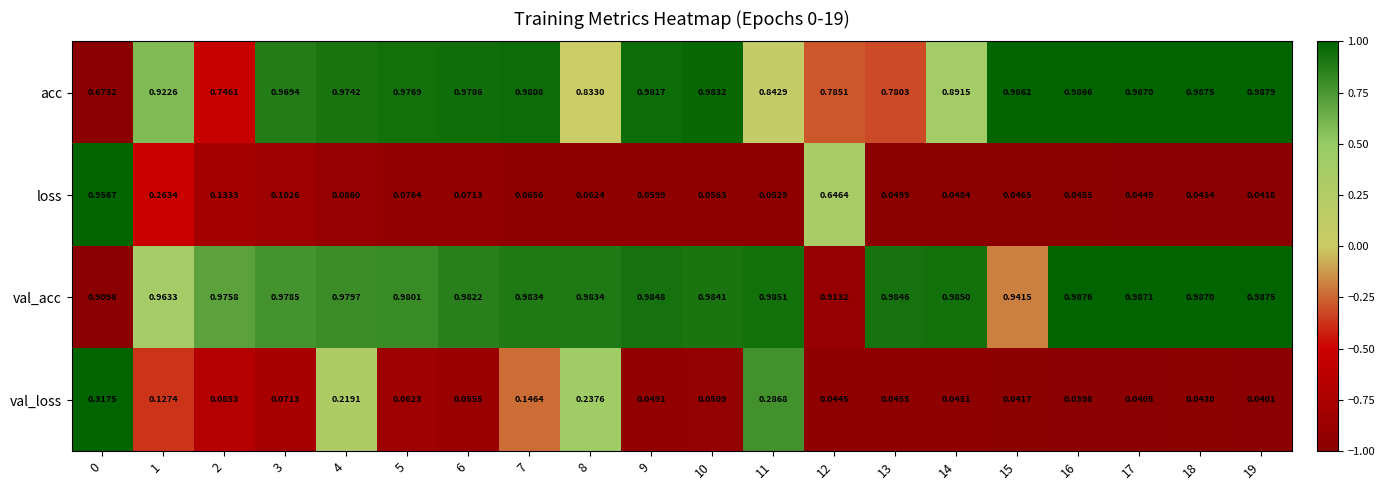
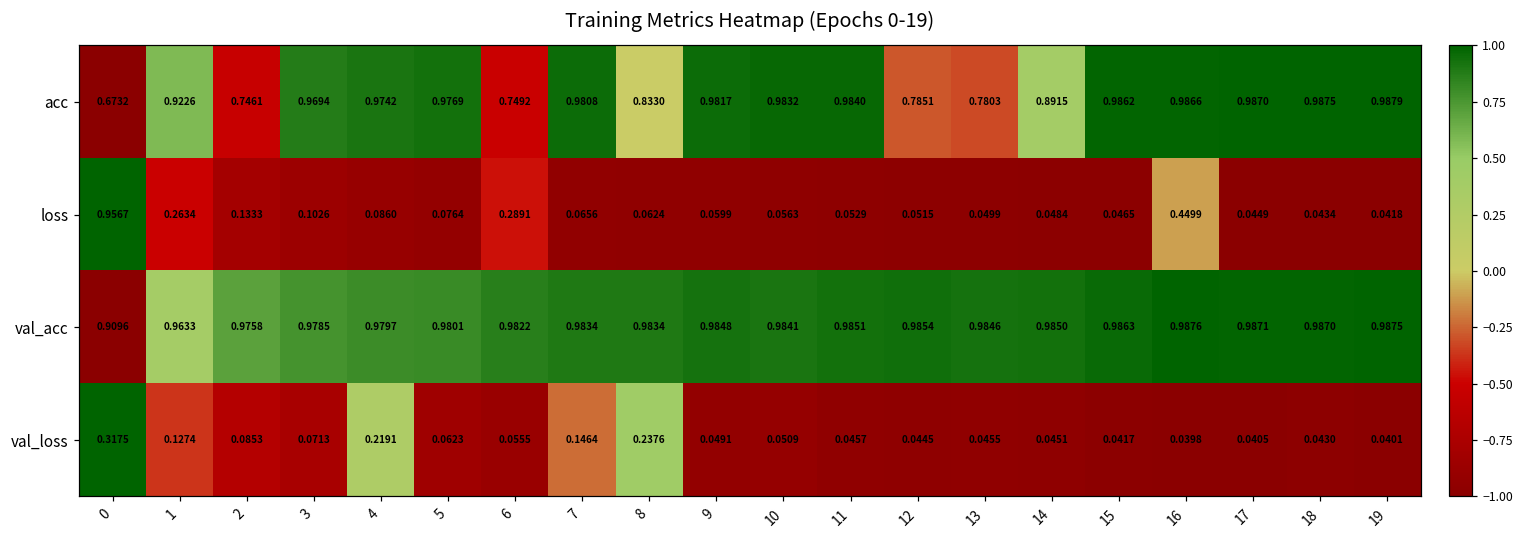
  {
    "acc": {
      "0": 0.6732,
      "1": 0.9226,
      "2": 0.7461,
      "3": 0.9694,
      "4": 0.9742,
      "5": 0.9769,
-     "6": 0.9786,
+     "6": 0.7492,
      "7": 0.9808,
      "8": 0.8330,
      "9": 0.9817,
      "10": 0.9832,
-     "11": 0.8429,
+     "11": 0.9840,
      "12": 0.7851,
      "13": 0.7803,
      "14": 0.8915,
      "15": 0.9862,
      "16": 0.9866,
      "17": 0.9870,
      "18": 0.9875,
      "19": 0.9879
    },
    "loss": {
      "0": 0.9567,
      "1": 0.2634,
      "2": 0.1333,
      "3": 0.1026,
      "4": 0.0860,
      "5": 0.0764,
-     "6": 0.0713,
+     "6": 0.2891,
      "7": 0.0656,
      "8": 0.0624,
      "9": 0.0599,
      "10": 0.0563,
      "11": 0.0529,
-     "12": 0.6464,
+     "12": 0.0515,
      "13": 0.0499,
      "14": 0.0484,
      "15": 0.0465,
-     "16": 0.0455,
+     "16": 0.4499,
      "17": 0.0449,
      "18": 0.0434,
      "19": 0.0418
    },
    "val_acc": {
      "0": 0.9096,
      "1": 0.9633,
      "2": 0.9758,
      "3": 0.9785,
      "4": 0.9797,
      "5": 0.9801,
      "6": 0.9822,
      "7": 0.9834,
      "8": 0.9834,
      "9": 0.9848,
      "10": 0.9841,
      "11": 0.9851,
-     "12": 0.9132,
+     "12": 0.9854,
      "13": 0.9846,
      "14": 0.9850,
-     "15": 0.9415,
+     "15": 0.9863,
      "16": 0.9876,
      "17": 0.9871,
      "18": 0.9870,
      "19": 0.9875
    },
    "val_loss": {
      "0": 0.3175,
      "1": 0.1274,
      "2": 0.0853,
      "3": 0.0713,
      "4": 0.2191,
      "5": 0.0623,
      "6": 0.0555,
      "7": 0.1464,
      "8": 0.2376,
      "9": 0.0491,
      "10": 0.0509,
-     "11": 0.2868,
+     "11": 0.0457,
      "12": 0.0445,
      "13": 0.0455,
      "14": 0.0451,
      "15": 0.0417,
      "16": 0.0398,
      "17": 0.0405,
      "18": 0.0430,
      "19": 0.0401
    }
  }
